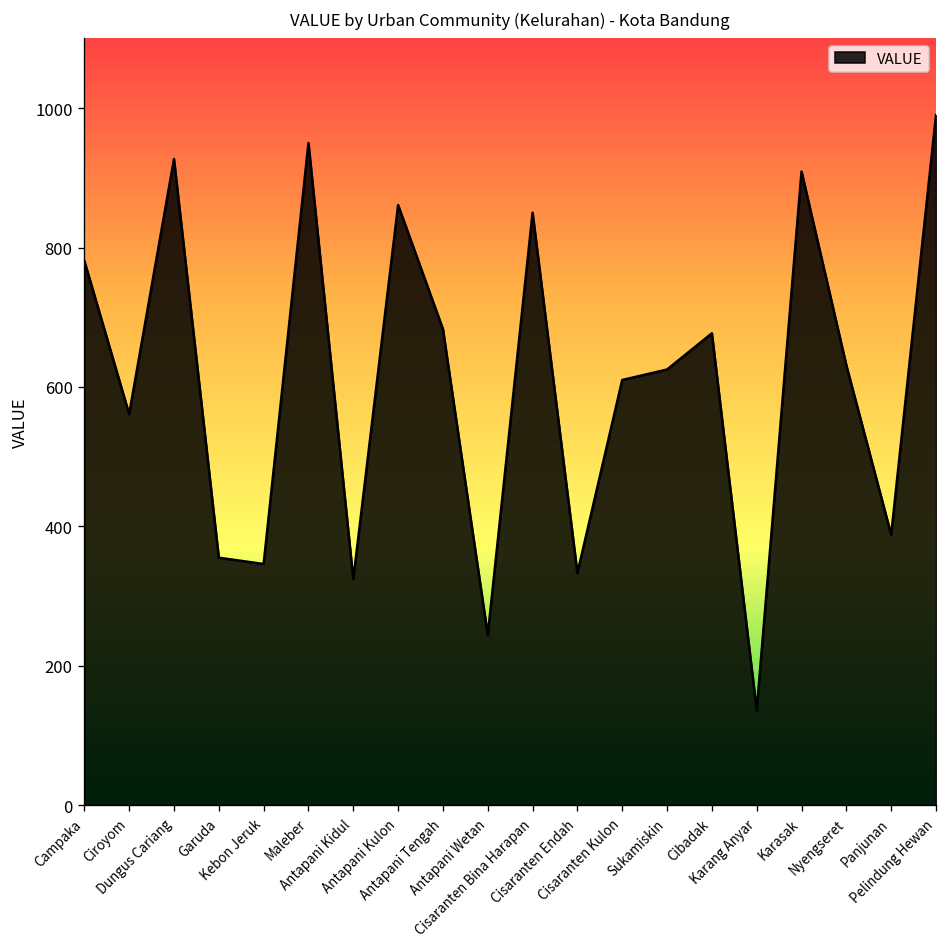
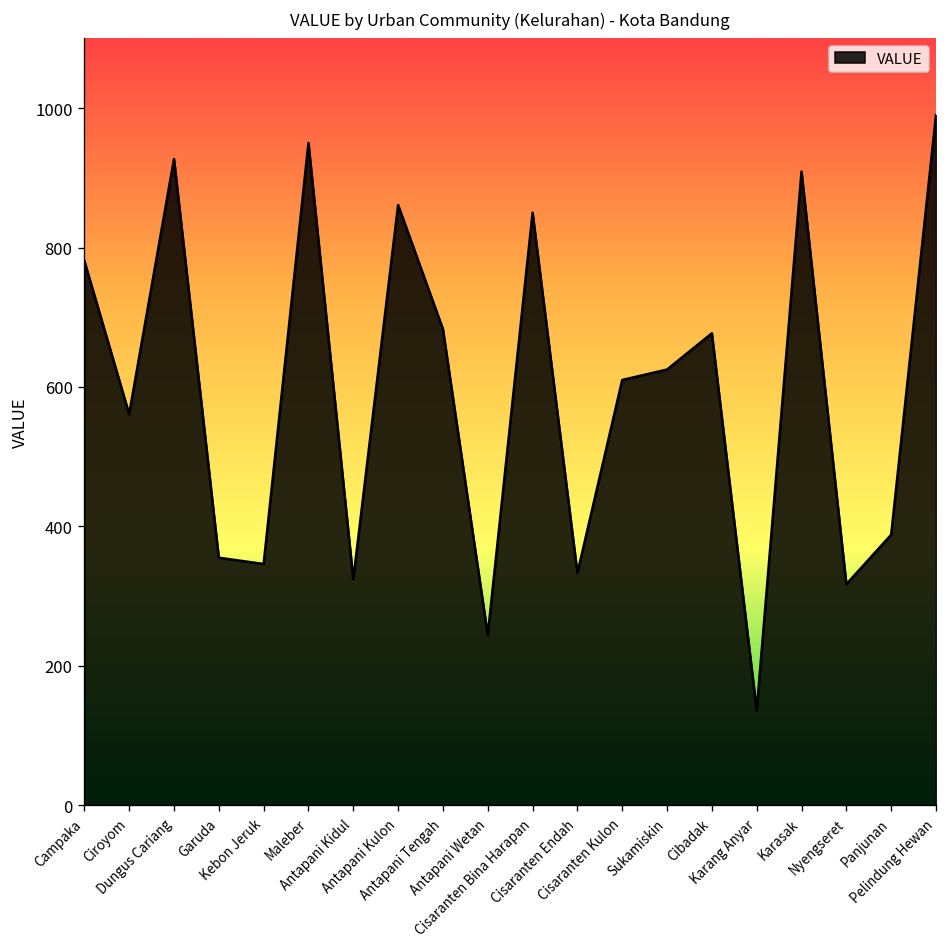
  {
    "Campaka": 780,
    "Ciroyom": 560,
    "Dungus Cariang": 930,
    "Garuda": 360,
    "Kebon Jeruk": 350,
    "Maleber": 950,
    "Antapani Kidul": 320,
    "Antapani Kulon": 860,
    "Antapani Tengah": 680,
    "Antapani Wetan": 240,
    "Cisaranten Bina Harapan": 850,
    "Cisaranten Endah": 330,
    "Cisaranten Kulon": 610,
    "Sukamiskin": 630,
    "Cibadak": 680,
    "Karang Anyar": 140,
    "Karasak": 910,
-   "Nyengseret": 630,
+   "Nyengseret": 320,
    "Panjunan": 390,
    "Pelindung Hewan": 990
  }
